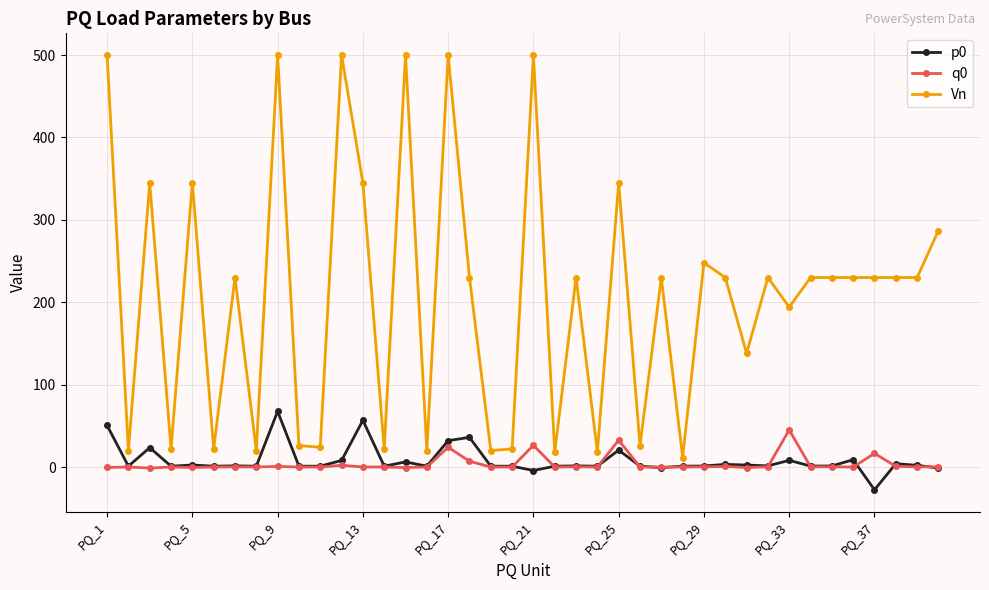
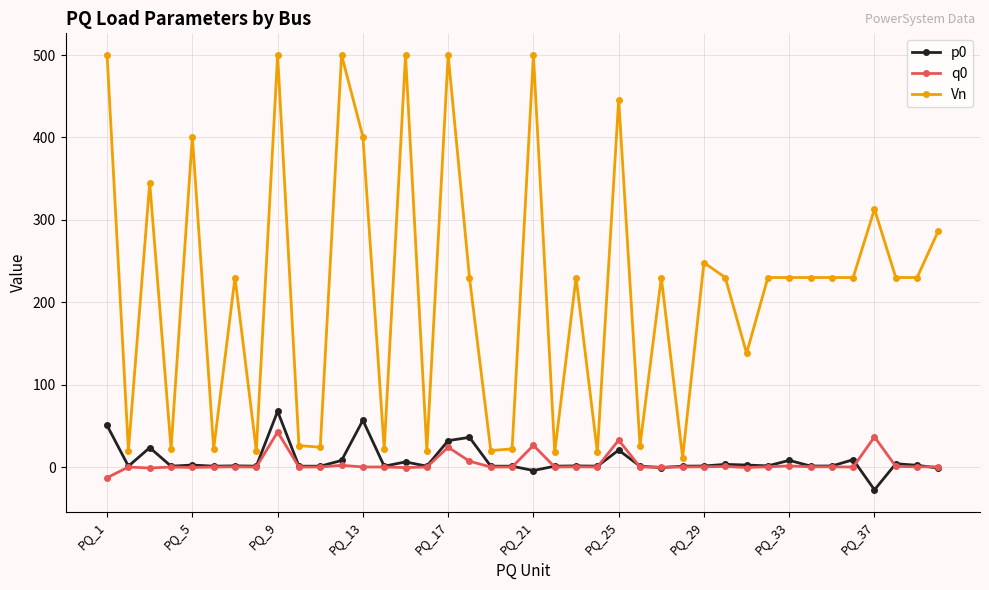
  {
    "p0": {
      "PQ_1": 50,
      "PQ_9": 70,
      "PQ_13": 60,
      "PQ_17": 30,
      "PQ_21": 0,
      "PQ_25": 20,
      "PQ_33": 10,
      "PQ_37": -30
    },
    "q0": {
-     "PQ_1": 0,
-     "PQ_9": 0,
+     "PQ_1": -10,
+     "PQ_9": 40,
      "PQ_13": 0,
      "PQ_17": 20,
      "PQ_21": 30,
      "PQ_25": 30,
-     "PQ_33": 40,
-     "PQ_37": 20
+     "PQ_33": 0,
+     "PQ_37": 40
    },
    "Vn": {
      "PQ_1": 500,
-     "PQ_5": 350,
+     "PQ_5": 400,
      "PQ_9": 500,
-     "PQ_13": 350,
+     "PQ_13": 400,
      "PQ_17": 500,
      "PQ_21": 500,
-     "PQ_25": 350,
+     "PQ_25": 450,
      "PQ_29": 250,
-     "PQ_33": 190,
-     "PQ_37": 230
+     "PQ_33": 230,
+     "PQ_37": 310
    }
  }
